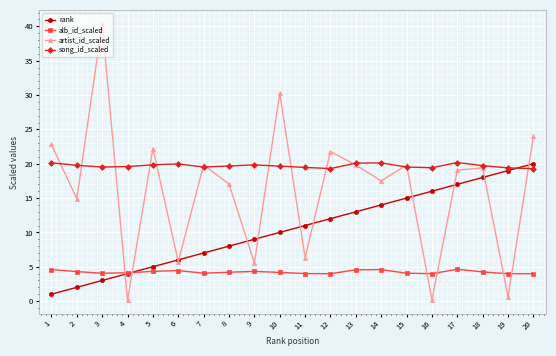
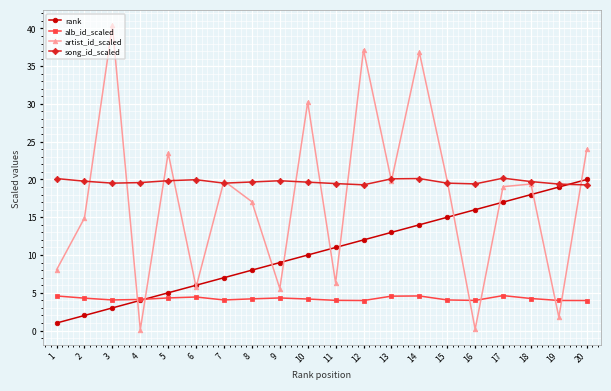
  {
    "artist_id_scaled": {
-     "1": 23,
+     "1": 8,
      "2": 15,
      "4": 0,
-     "5": 22,
+     "5": 24,
      "8": 17,
      "9": 6,
      "10": 30,
      "11": 6,
-     "12": 22,
-     "14": 17,
+     "12": 37,
+     "14": 37,
      "16": 0,
      "17": 19,
-     "19": 1,
+     "19": 2,
      "20": 24
    }
  }
